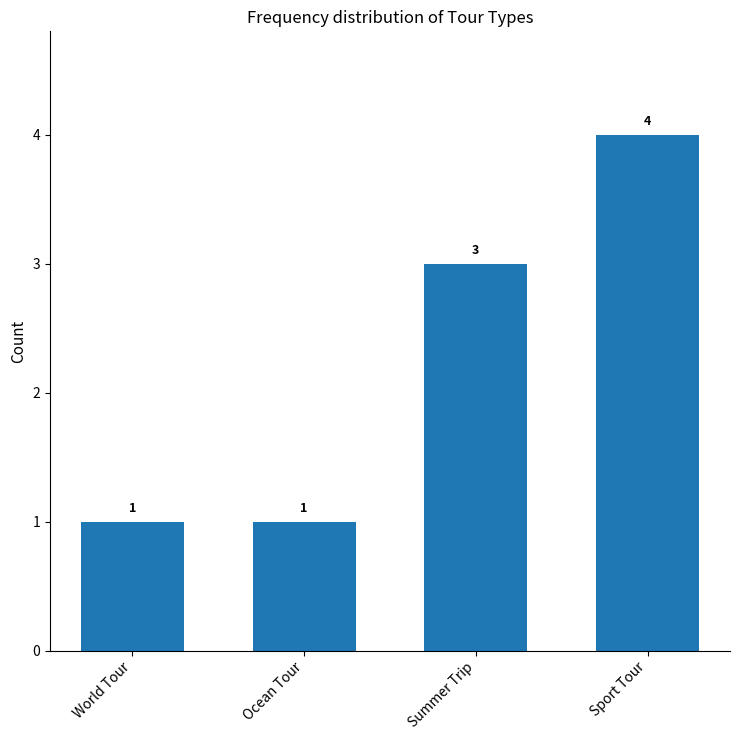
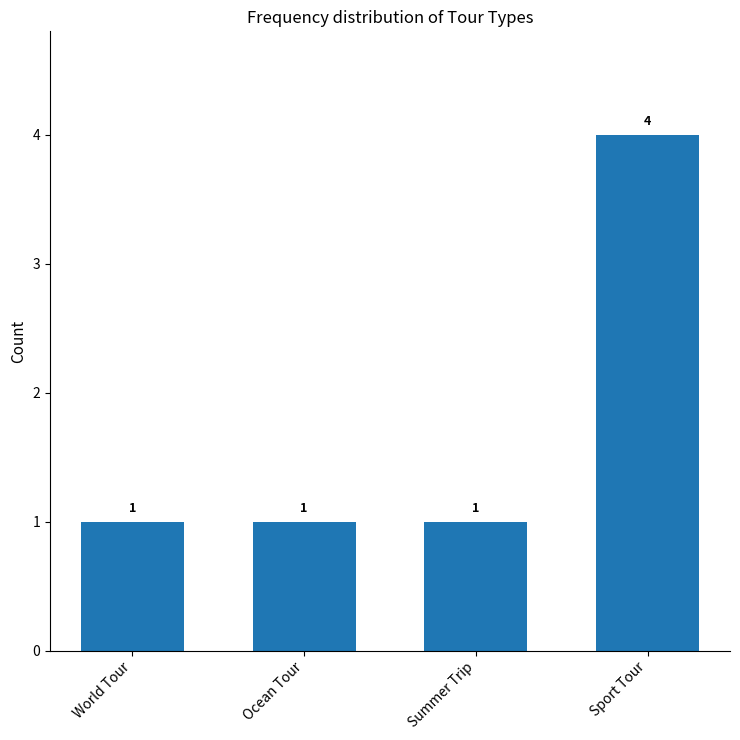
  {
    "World Tour": 1,
    "Ocean Tour": 1,
-   "Summer Trip": 3,
+   "Summer Trip": 1,
    "Sport Tour": 4
  }
